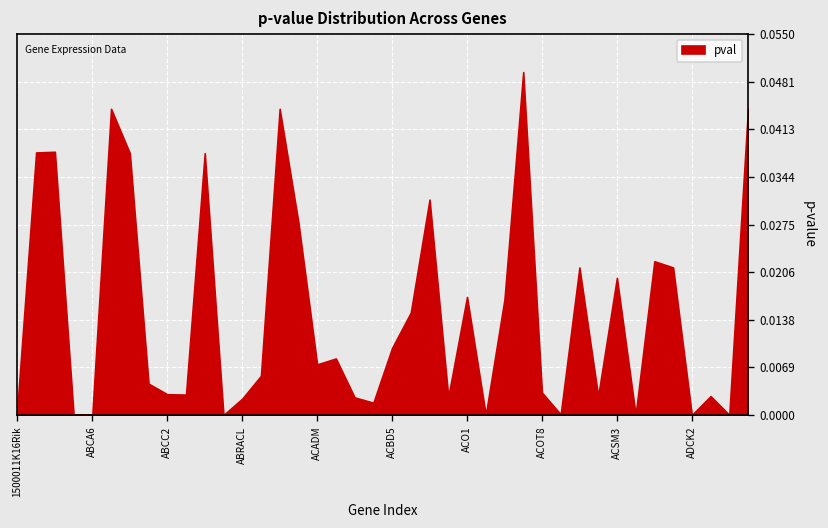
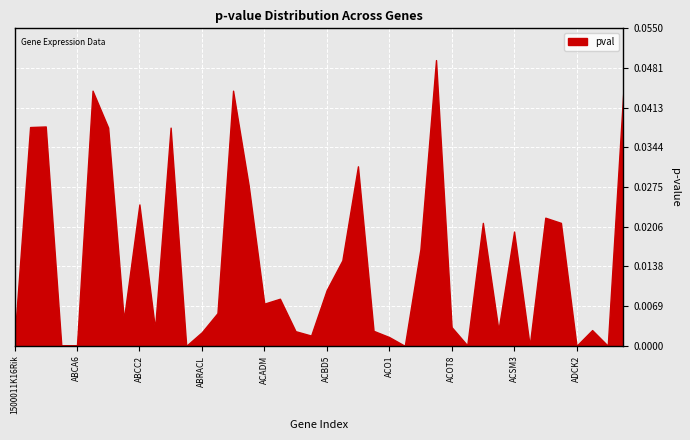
  {
    "1500011K16Rik": 0.001,
-   "ABCC2": 0.003,
+   "ABCC2": 0.025,
    "ABRACL": 0.002,
    "ACADM": 0.007,
    "ACBD5": 0.010,
-   "ACO1": 0.017,
+   "ACO1": 0.002,
    "ACOT8": 0.003,
    "ACSM3": 0.020
  }
